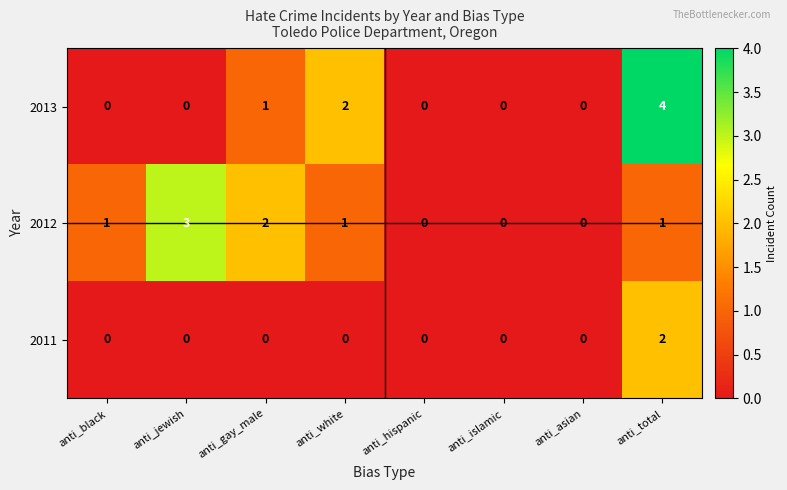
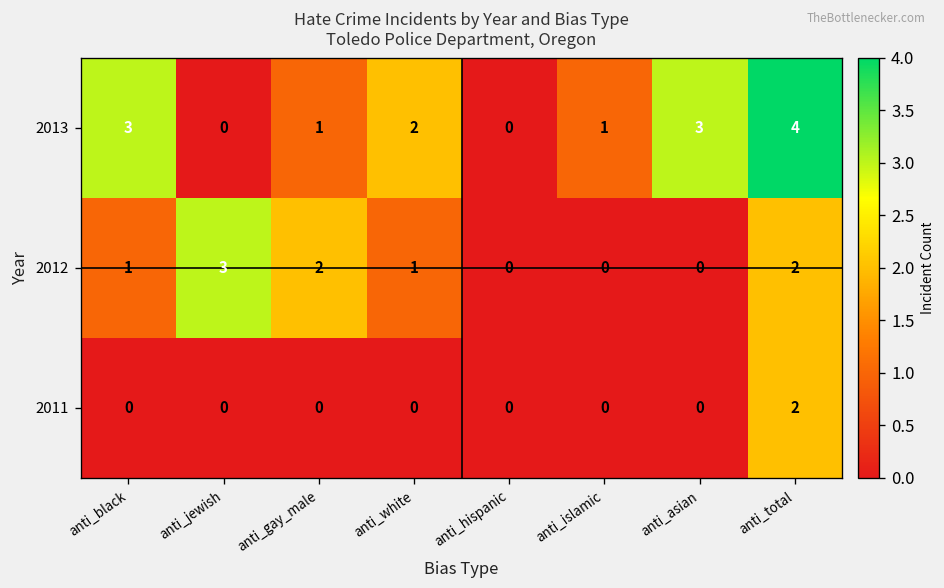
  {
    "2013": {
-     "anti_black": 0,
+     "anti_black": 3,
      "anti_jewish": 0,
      "anti_gay_male": 1,
      "anti_white": 2,
      "anti_hispanic": 0,
-     "anti_islamic": 0,
-     "anti_asian": 0,
+     "anti_islamic": 1,
+     "anti_asian": 3,
      "anti_total": 4
    },
    "2012": {
      "anti_black": 1,
      "anti_jewish": 3,
      "anti_gay_male": 2,
      "anti_white": 1,
      "anti_hispanic": 0,
      "anti_islamic": 0,
      "anti_asian": 0,
-     "anti_total": 1
+     "anti_total": 2
    },
    "2011": {
      "anti_black": 0,
      "anti_jewish": 0,
      "anti_gay_male": 0,
      "anti_white": 0,
      "anti_hispanic": 0,
      "anti_islamic": 0,
      "anti_asian": 0,
      "anti_total": 2
    }
  }
